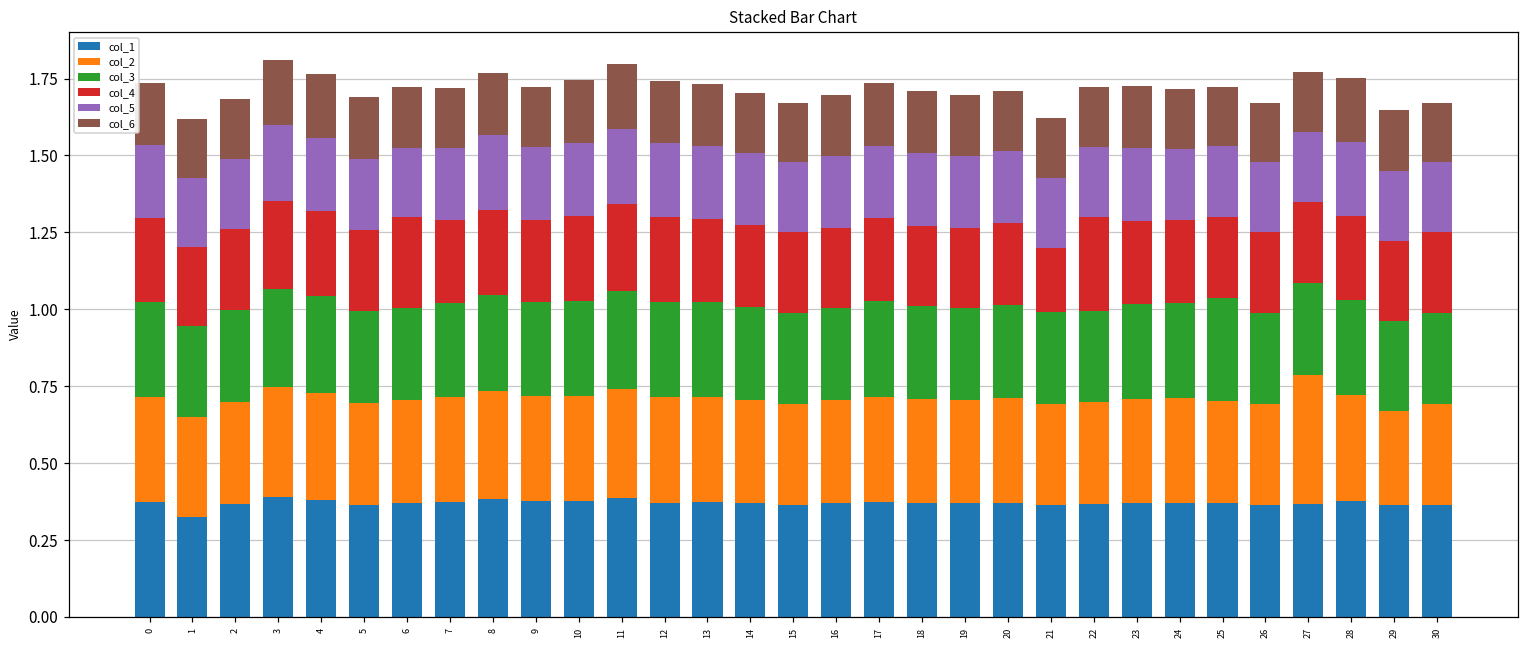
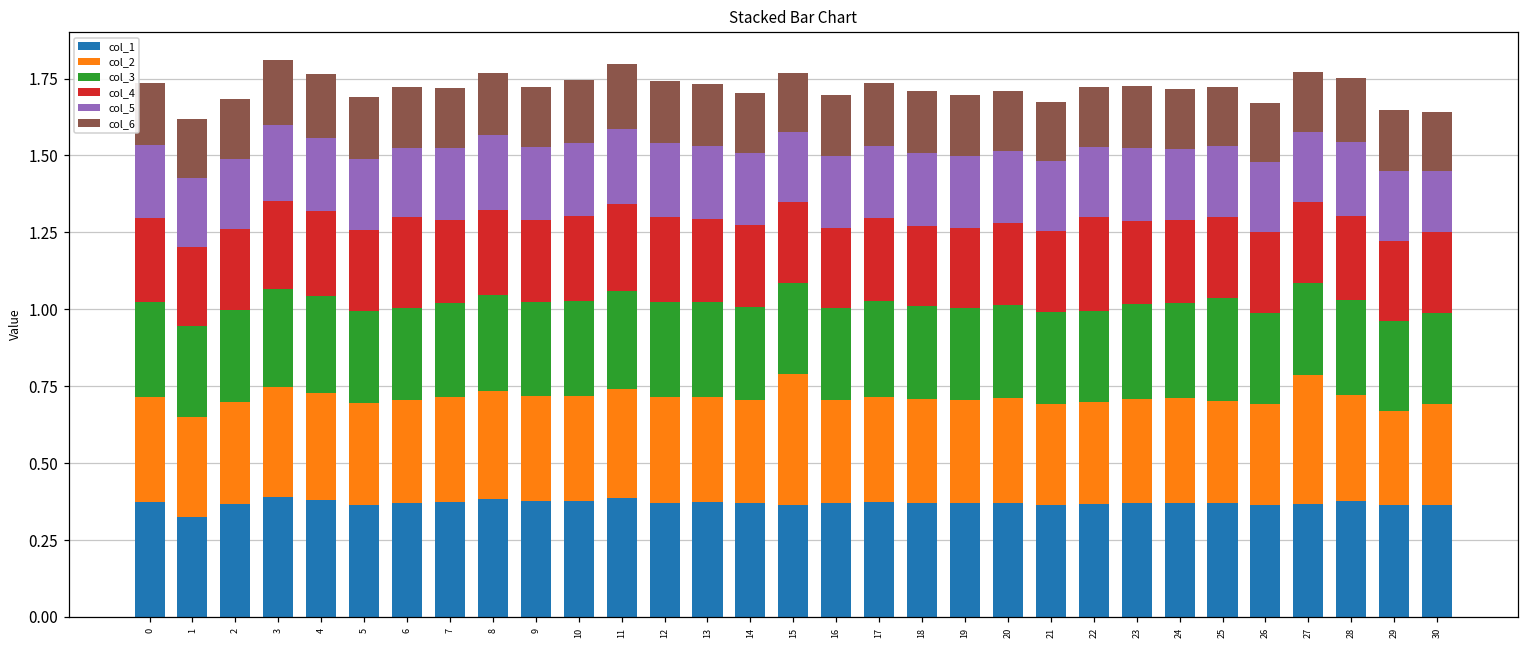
  {
    "col_1": {
      "0": 0.37,
      "1": 0.32,
      "2": 0.37,
      "3": 0.39,
      "4": 0.38,
      "5": 0.36,
      "6": 0.37,
      "7": 0.37,
      "8": 0.38,
      "9": 0.38,
      "10": 0.38,
      "11": 0.39,
      "12": 0.37,
      "13": 0.37,
      "14": 0.37,
      "15": 0.36,
      "16": 0.37,
      "17": 0.37,
      "18": 0.37,
      "19": 0.37,
      "20": 0.37,
      "21": 0.36,
      "22": 0.37,
      "23": 0.37,
      "24": 0.37,
      "25": 0.37,
      "26": 0.36,
      "27": 0.37,
      "28": 0.38,
      "29": 0.36,
      "30": 0.36
    },
    "col_2": {
      "0": 0.34,
      "1": 0.33,
      "2": 0.33,
      "3": 0.36,
      "4": 0.35,
      "5": 0.33,
      "6": 0.34,
      "7": 0.34,
      "8": 0.35,
      "9": 0.34,
      "10": 0.34,
      "11": 0.36,
      "12": 0.35,
      "13": 0.34,
      "14": 0.34,
-     "15": 0.33,
+     "15": 0.43,
      "16": 0.34,
      "17": 0.34,
      "18": 0.34,
      "19": 0.34,
      "20": 0.34,
      "21": 0.33,
      "22": 0.33,
      "23": 0.34,
      "24": 0.34,
      "25": 0.33,
      "26": 0.33,
      "27": 0.42,
      "28": 0.34,
      "29": 0.31,
      "30": 0.33
    },
    "col_3": {
      "0": 0.31,
      "1": 0.29,
      "2": 0.30,
      "3": 0.32,
      "4": 0.31,
      "5": 0.30,
      "6": 0.30,
      "7": 0.31,
      "8": 0.31,
      "9": 0.31,
      "10": 0.31,
      "11": 0.32,
      "12": 0.31,
      "13": 0.31,
      "14": 0.30,
      "15": 0.30,
      "16": 0.30,
      "17": 0.31,
      "18": 0.30,
      "19": 0.30,
      "20": 0.30,
      "21": 0.30,
      "22": 0.30,
      "23": 0.31,
      "24": 0.31,
      "25": 0.33,
      "26": 0.30,
      "27": 0.30,
      "28": 0.31,
      "29": 0.29,
      "30": 0.30
    },
    "col_4": {
      "0": 0.27,
      "1": 0.26,
      "2": 0.26,
      "3": 0.28,
      "4": 0.28,
      "5": 0.26,
      "6": 0.29,
      "7": 0.27,
      "8": 0.28,
      "9": 0.27,
      "10": 0.27,
      "11": 0.28,
      "12": 0.27,
      "13": 0.27,
      "14": 0.27,
      "15": 0.26,
      "16": 0.26,
      "17": 0.27,
      "18": 0.26,
      "19": 0.26,
      "20": 0.27,
-     "21": 0.21,
+     "21": 0.26,
      "22": 0.30,
      "23": 0.27,
      "24": 0.27,
      "25": 0.26,
      "26": 0.26,
      "27": 0.26,
      "28": 0.27,
      "29": 0.26,
      "30": 0.26
    },
    "col_5": {
      "0": 0.24,
      "1": 0.22,
      "2": 0.23,
      "3": 0.25,
      "4": 0.24,
      "5": 0.23,
      "6": 0.23,
      "7": 0.23,
      "8": 0.24,
      "9": 0.24,
      "10": 0.24,
      "11": 0.25,
      "12": 0.24,
      "13": 0.24,
      "14": 0.23,
      "15": 0.23,
      "16": 0.23,
      "17": 0.24,
      "18": 0.24,
      "19": 0.23,
      "20": 0.23,
      "21": 0.23,
      "22": 0.23,
      "23": 0.24,
      "24": 0.23,
      "25": 0.23,
      "26": 0.23,
      "27": 0.23,
      "28": 0.24,
      "29": 0.23,
-     "30": 0.23
+     "30": 0.20
    },
    "col_6": {
      "0": 0.20,
      "1": 0.19,
      "2": 0.19,
      "3": 0.21,
      "4": 0.21,
      "5": 0.20,
      "6": 0.20,
      "7": 0.20,
      "8": 0.20,
      "9": 0.20,
      "10": 0.20,
      "11": 0.21,
      "12": 0.20,
      "13": 0.20,
      "14": 0.20,
      "15": 0.19,
      "16": 0.20,
      "17": 0.20,
      "18": 0.20,
      "19": 0.20,
      "20": 0.20,
      "21": 0.19,
      "22": 0.20,
      "23": 0.20,
      "24": 0.20,
      "25": 0.19,
      "26": 0.19,
      "27": 0.20,
      "28": 0.21,
      "29": 0.20,
      "30": 0.19
    }
  }
